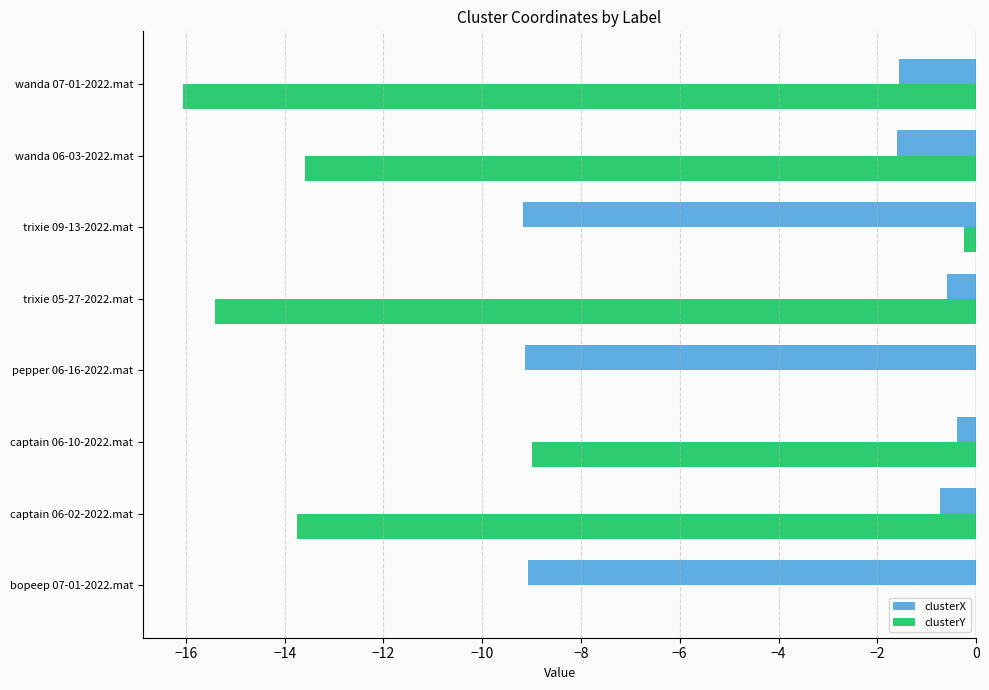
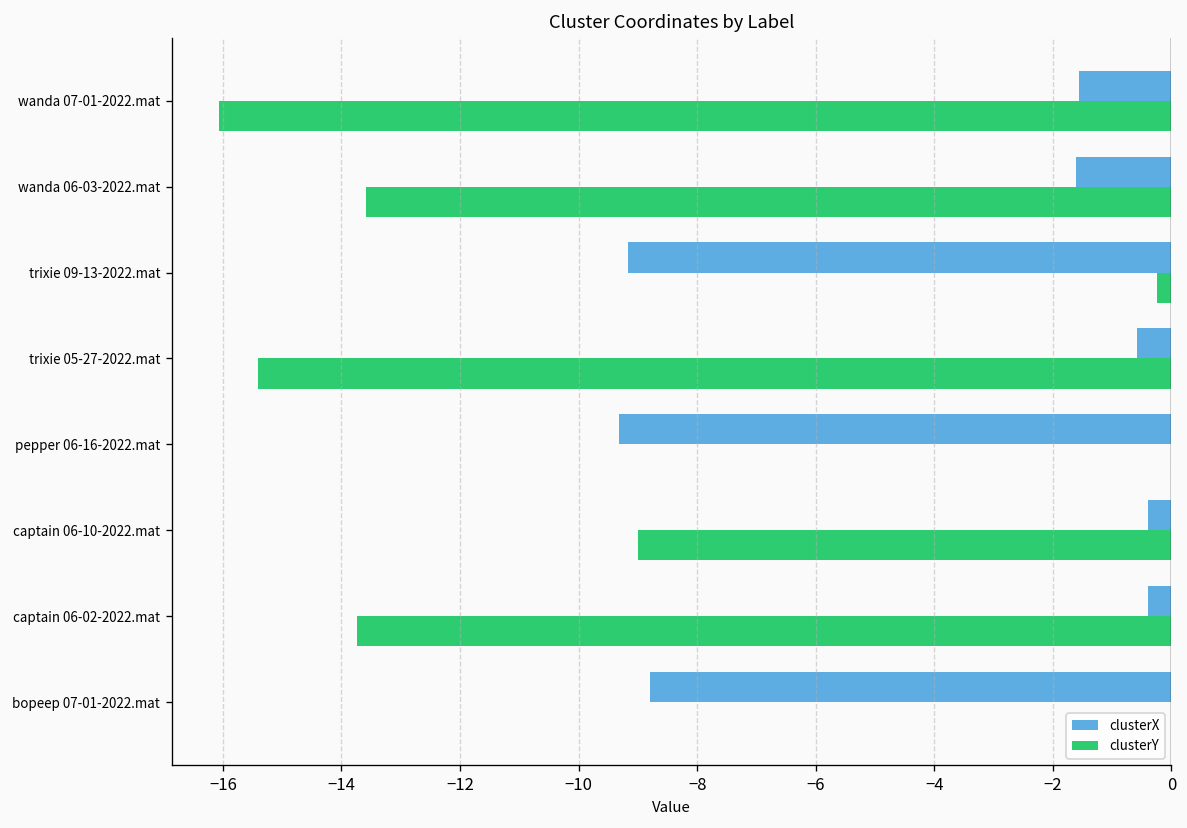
  {
    "clusterX": {
      "wanda 07-01-2022.mat": -1.6,
      "wanda 06-03-2022.mat": -1.6,
      "trixie 09-13-2022.mat": -9.2,
      "trixie 05-27-2022.mat": -0.6,
-     "pepper 06-16-2022.mat": -9.1,
+     "pepper 06-16-2022.mat": -9.3,
      "captain 06-10-2022.mat": -0.4,
-     "captain 06-02-2022.mat": -0.7,
-     "bopeep 07-01-2022.mat": -9.1
+     "captain 06-02-2022.mat": -0.4,
+     "bopeep 07-01-2022.mat": -8.8
    },
    "clusterY": {
      "wanda 07-01-2022.mat": -16.1,
      "wanda 06-03-2022.mat": -13.6,
      "trixie 09-13-2022.mat": -0.2,
      "trixie 05-27-2022.mat": -15.4,
      "captain 06-10-2022.mat": -9.0,
      "captain 06-02-2022.mat": -13.7
    }
  }
